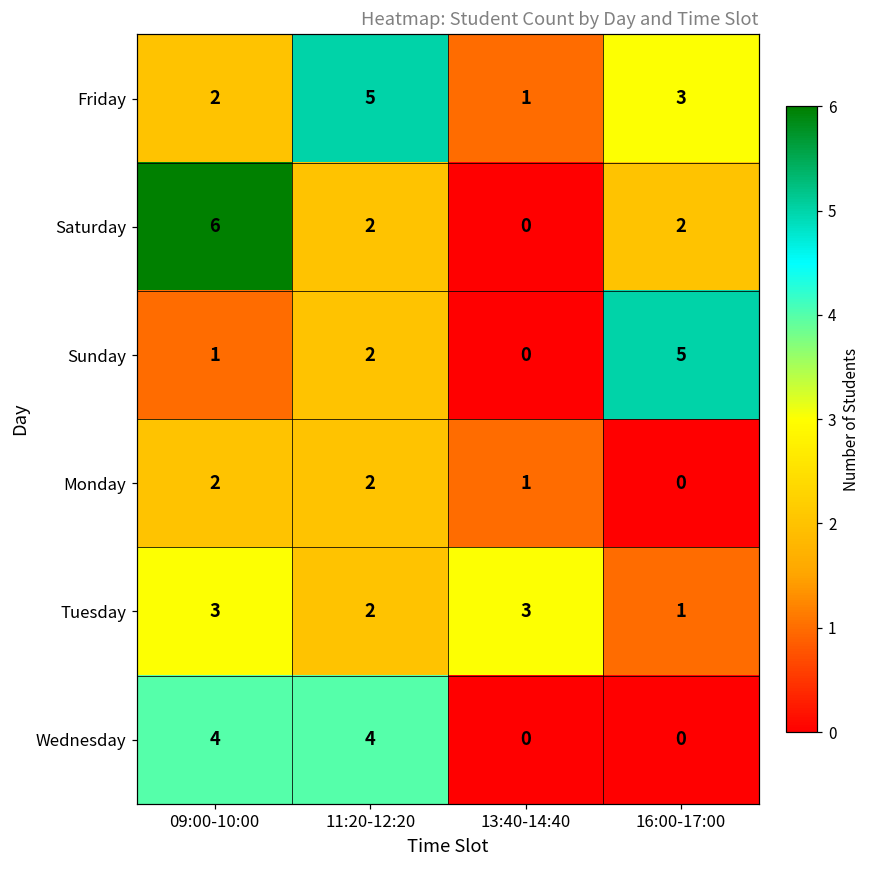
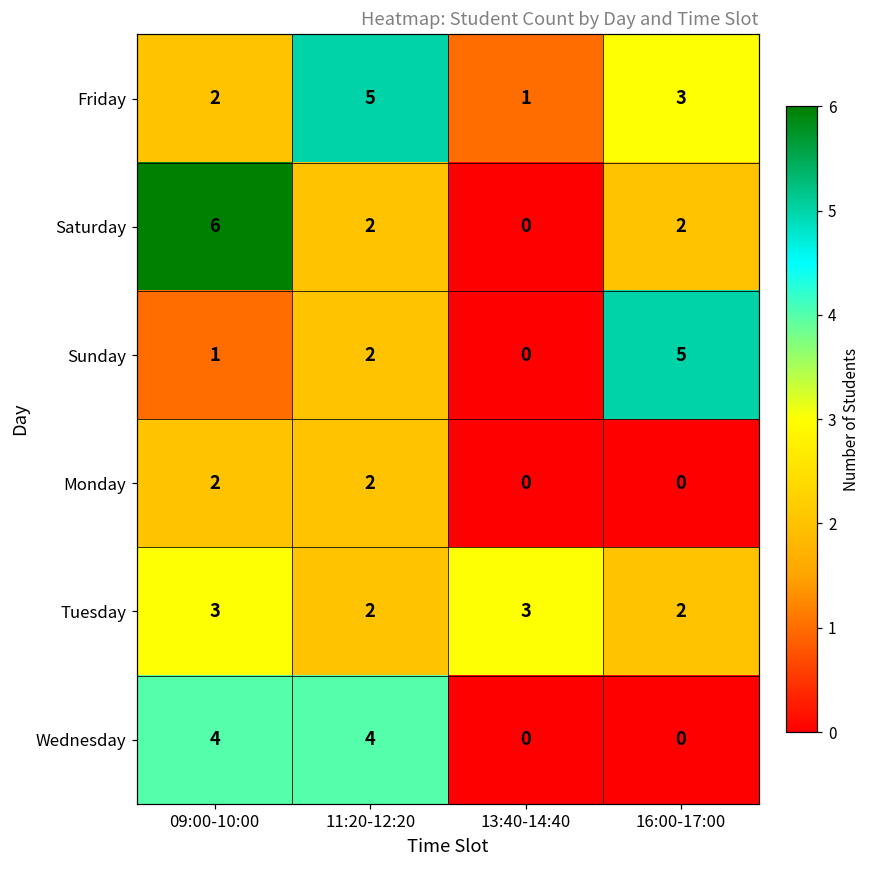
  {
    "Friday": {
      "09:00-10:00": 2,
      "11:20-12:20": 5,
      "13:40-14:40": 1,
      "16:00-17:00": 3
    },
    "Saturday": {
      "09:00-10:00": 6,
      "11:20-12:20": 2,
      "13:40-14:40": 0,
      "16:00-17:00": 2
    },
    "Sunday": {
      "09:00-10:00": 1,
      "11:20-12:20": 2,
      "13:40-14:40": 0,
      "16:00-17:00": 5
    },
    "Monday": {
      "09:00-10:00": 2,
      "11:20-12:20": 2,
-     "13:40-14:40": 1,
+     "13:40-14:40": 0,
      "16:00-17:00": 0
    },
    "Tuesday": {
      "09:00-10:00": 3,
      "11:20-12:20": 2,
      "13:40-14:40": 3,
-     "16:00-17:00": 1
+     "16:00-17:00": 2
    },
    "Wednesday": {
      "09:00-10:00": 4,
      "11:20-12:20": 4,
      "13:40-14:40": 0,
      "16:00-17:00": 0
    }
  }
